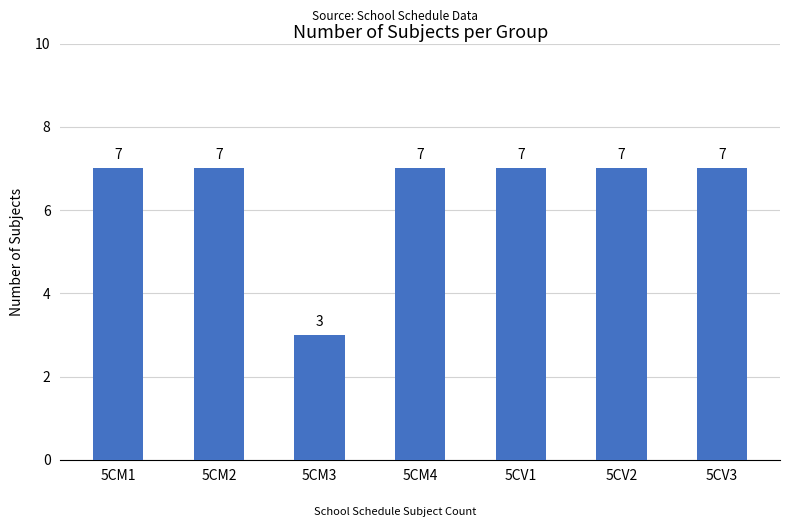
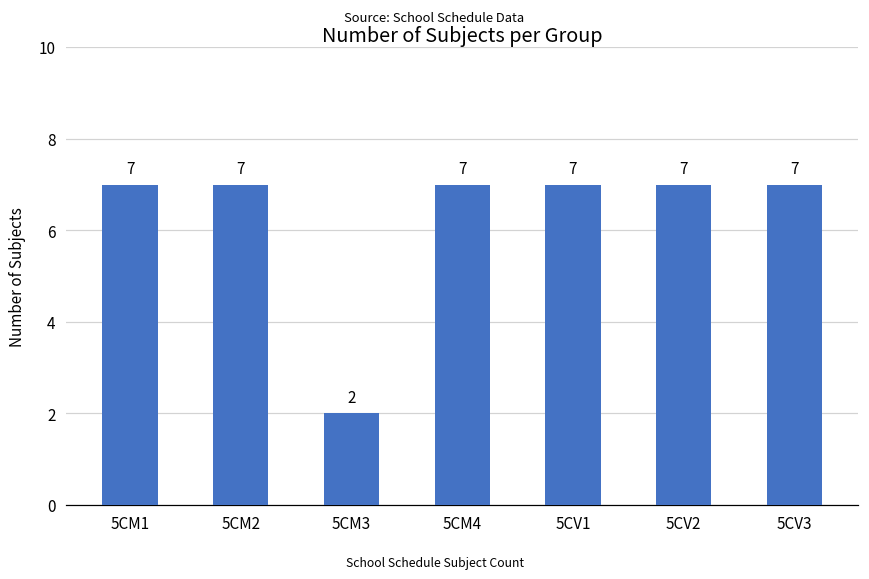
  {
    "5CM1": 7,
    "5CM2": 7,
-   "5CM3": 3,
+   "5CM3": 2,
    "5CM4": 7,
    "5CV1": 7,
    "5CV2": 7,
    "5CV3": 7
  }
